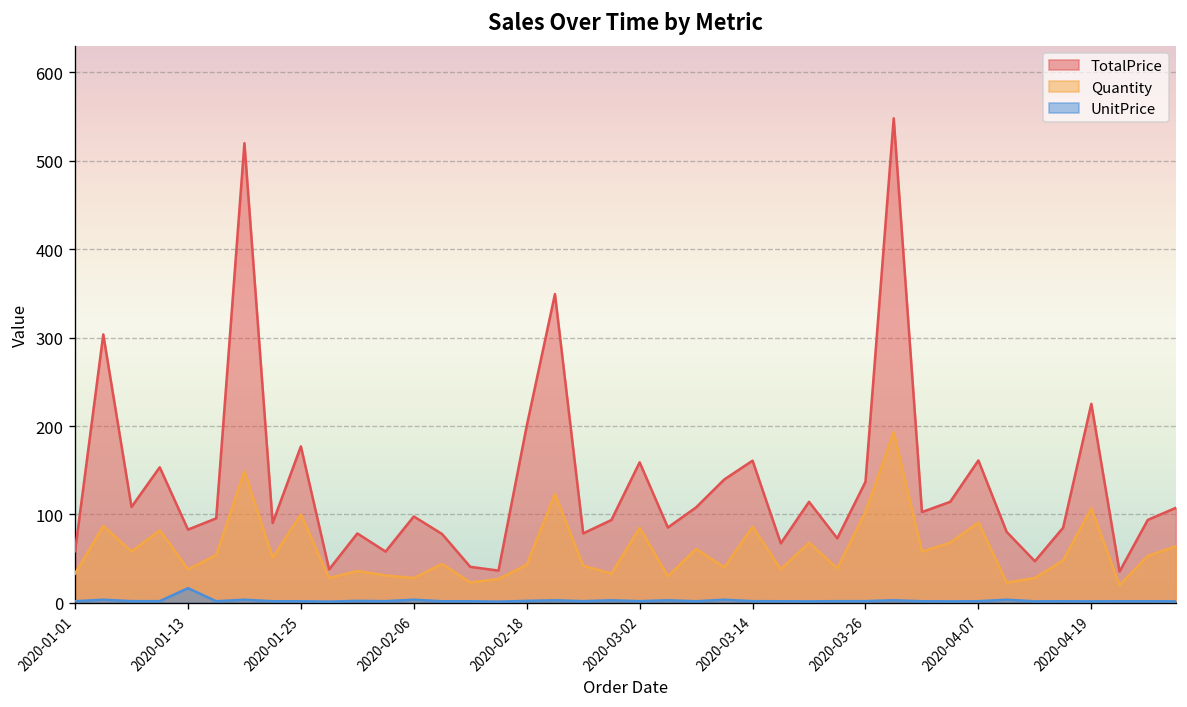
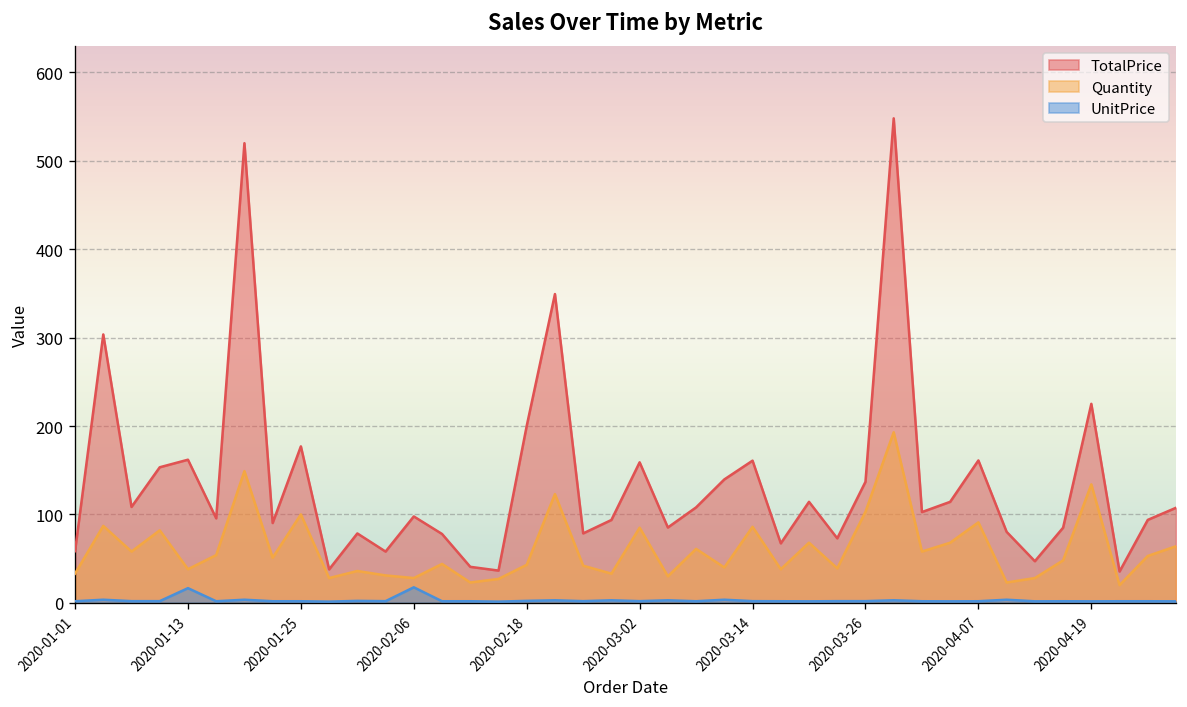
  {
    "TotalPrice": {
      "2020-01-01": 60,
-     "2020-01-13": 80,
+     "2020-01-13": 160,
      "2020-01-25": 180,
      "2020-02-06": 100,
      "2020-02-18": 200,
      "2020-03-02": 160,
      "2020-03-14": 160,
      "2020-03-26": 140,
      "2020-04-07": 160,
      "2020-04-19": 230
    },
    "Quantity": {
      "2020-01-01": 30,
      "2020-01-13": 40,
      "2020-01-25": 100,
      "2020-02-06": 30,
      "2020-02-18": 40,
      "2020-03-02": 90,
      "2020-03-14": 90,
      "2020-03-26": 100,
      "2020-04-07": 90,
-     "2020-04-19": 110
+     "2020-04-19": 130
    },
    "UnitPrice": {
      "2020-01-01": 0,
      "2020-01-13": 20,
      "2020-01-25": 0,
-     "2020-02-06": 0,
+     "2020-02-06": 20,
      "2020-02-18": 0,
      "2020-03-02": 0,
      "2020-03-14": 0,
      "2020-03-26": 0,
      "2020-04-07": 0,
      "2020-04-19": 0
    }
  }
